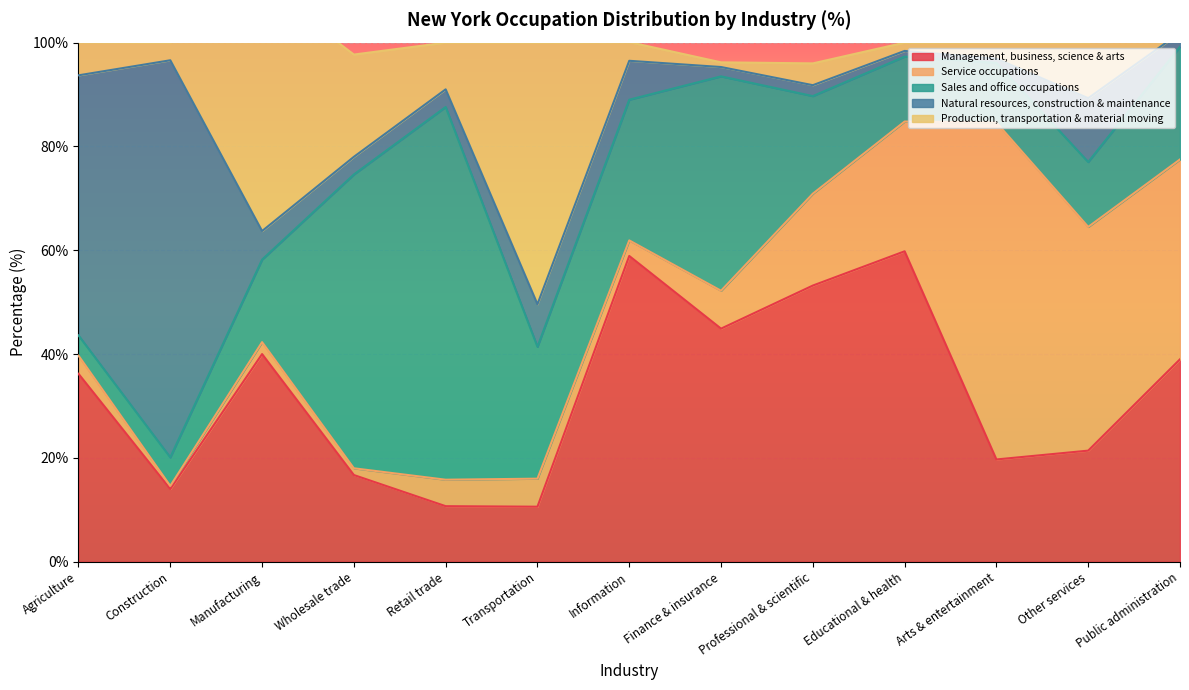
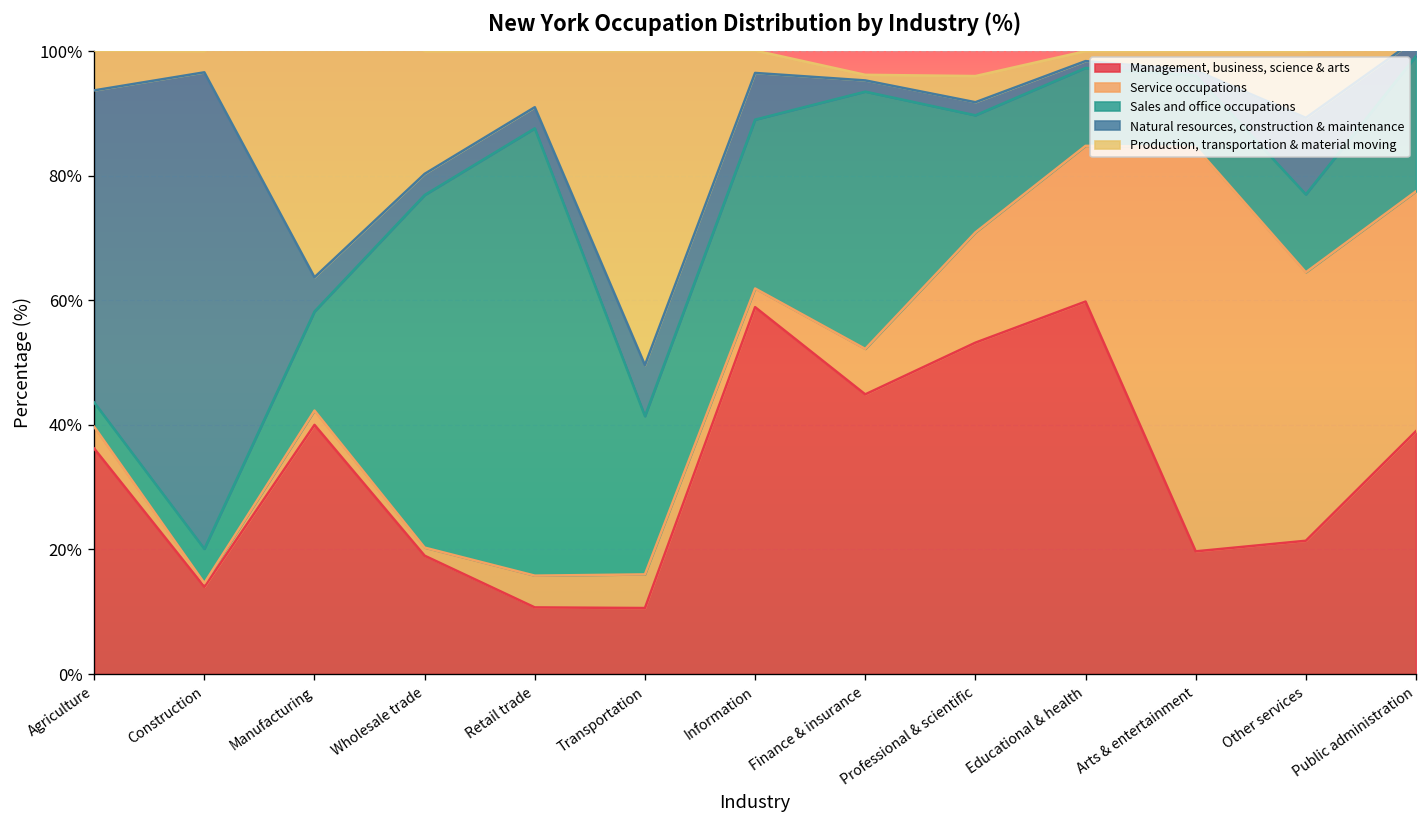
  {
    "Management, business, science & arts": {
      "Agriculture": "36%",
      "Construction": "14%",
      "Manufacturing": "40%",
-     "Wholesale trade": "17%",
+     "Wholesale trade": "19%",
      "Retail trade": "11%",
      "Transportation": "11%",
      "Information": "59%",
      "Finance & insurance": "45%",
      "Professional & scientific": "53%",
      "Educational & health": "60%",
      "Arts & entertainment": "20%",
      "Other services": "21%",
      "Public administration": "39%"
    }
  }
